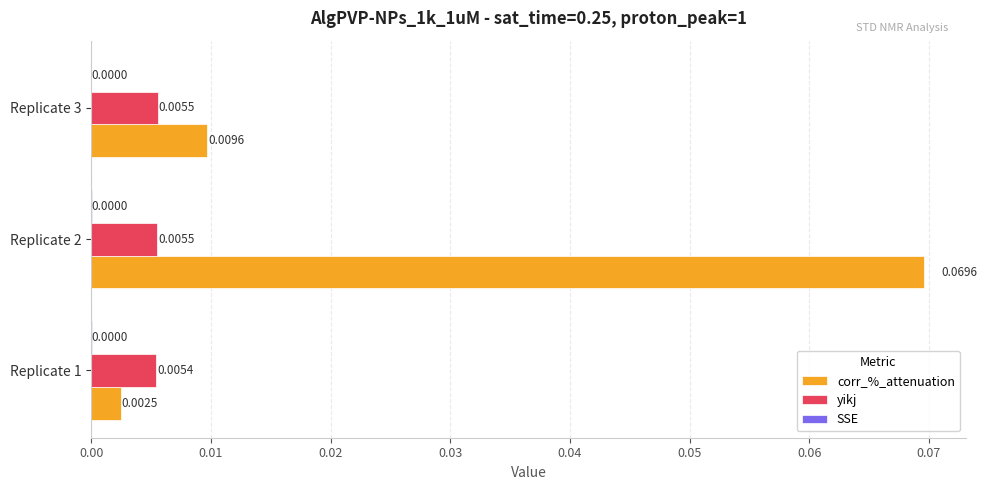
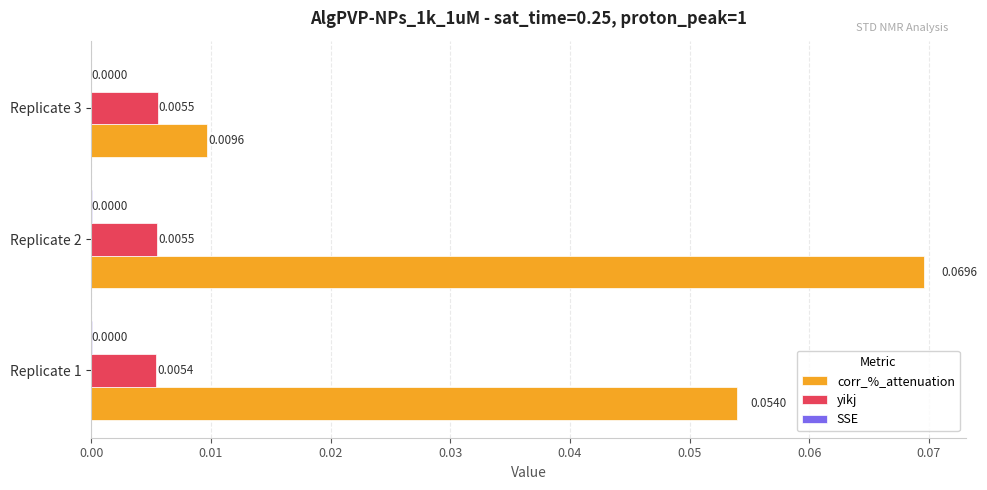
  {
    "corr_%_attenuation": {
      "Replicate 3": 0.0096,
      "Replicate 2": 0.0696,
-     "Replicate 1": 0.0025
+     "Replicate 1": 0.0540
    },
    "yikj": {
      "Replicate 3": 0.0055,
      "Replicate 2": 0.0055,
      "Replicate 1": 0.0054
    },
    "SSE": {
      "Replicate 3": 0.0000,
      "Replicate 2": 0.0000,
      "Replicate 1": 0.0000
    }
  }
